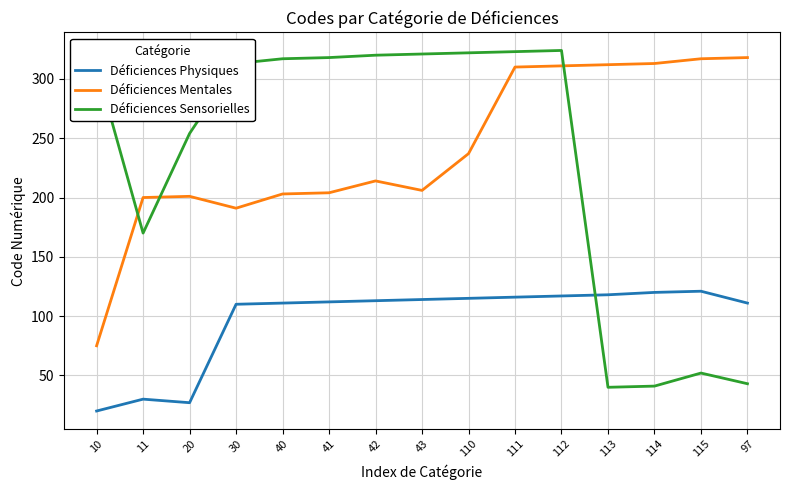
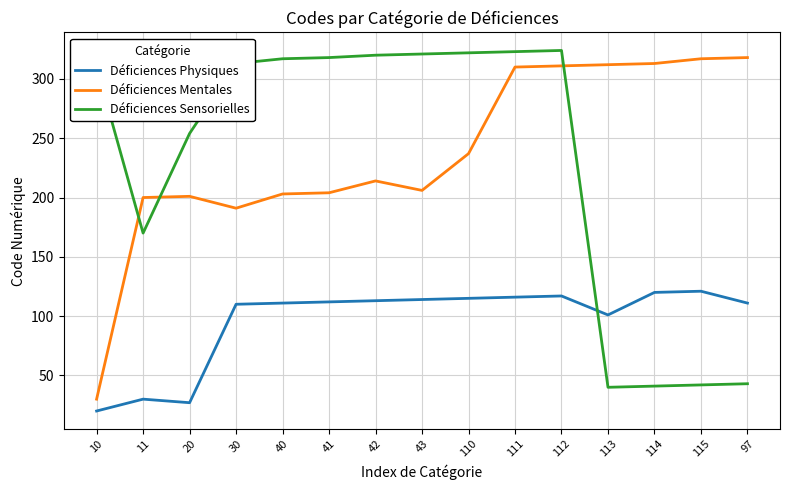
  {
    "Déficiences Physiques": {
      "10": 20,
      "11": 30,
      "20": 27,
      "30": 110,
      "40": 111,
      "41": 112,
      "42": 113,
      "43": 114,
      "110": 115,
      "111": 116,
      "112": 117,
-     "113": 118,
+     "113": 101,
      "114": 120,
      "115": 121,
      "97": 111
    },
    "Déficiences Mentales": {
-     "10": 75,
+     "10": 30,
      "11": 200,
      "20": 201,
      "30": 191,
      "40": 203,
      "41": 204,
      "42": 214,
      "43": 206,
      "110": 237,
      "111": 310,
      "112": 311,
      "113": 312,
      "114": 313,
      "115": 317,
      "97": 318
    },
    "Déficiences Sensorielles": {
      "11": 170,
      "20": 254,
      "40": 317,
      "41": 318,
      "42": 320,
      "43": 321,
      "110": 322,
      "111": 323,
      "112": 324,
      "113": 40,
      "114": 41,
-     "115": 52,
+     "115": 42,
      "97": 43
    }
  }
